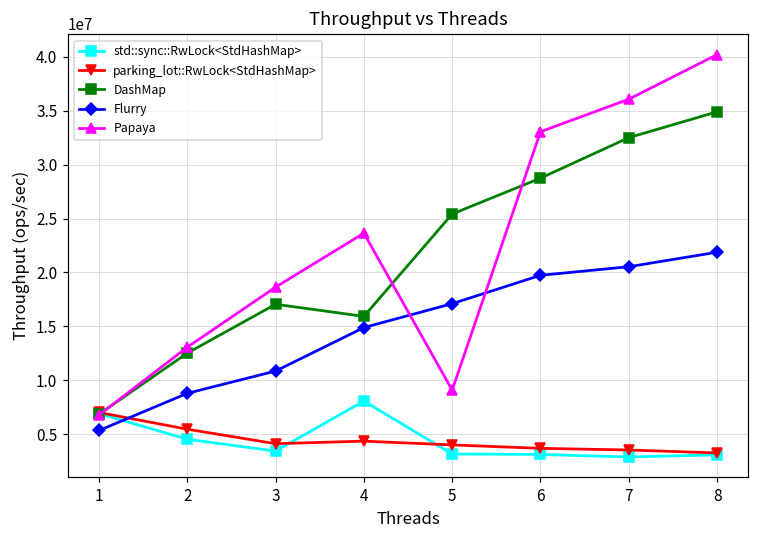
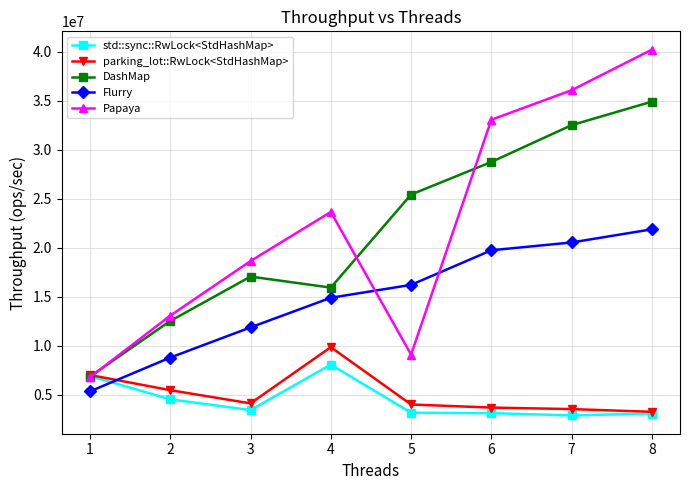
  {
    "std::sync::RwLock<StdHashMap>": {
      "2": 5000000,
      "3": 3000000,
      "4": 8000000,
      "5": 3000000,
      "6": 3000000,
      "7": 3000000
    },
    "parking_lot::RwLock<StdHashMap>": {
      "2": 5000000,
      "3": 4000000,
-     "4": 4000000,
+     "4": 10000000,
      "5": 4000000,
      "6": 4000000,
      "7": 4000000
    },
    "DashMap": {
      "2": 13000000,
      "3": 17000000,
      "4": 16000000,
      "5": 25000000,
      "6": 29000000,
      "7": 32000000,
      "8": 35000000
    },
    "Flurry": {
      "1": 5000000,
      "2": 9000000,
-     "3": 11000000,
+     "3": 12000000,
      "4": 15000000,
-     "5": 17000000,
+     "5": 16000000,
      "6": 20000000,
      "7": 21000000,
      "8": 22000000
    },
    "Papaya": {
      "2": 13000000,
      "3": 19000000,
      "4": 24000000,
      "5": 9000000,
      "6": 33000000,
      "7": 36000000,
      "8": 40000000
    }
  }
